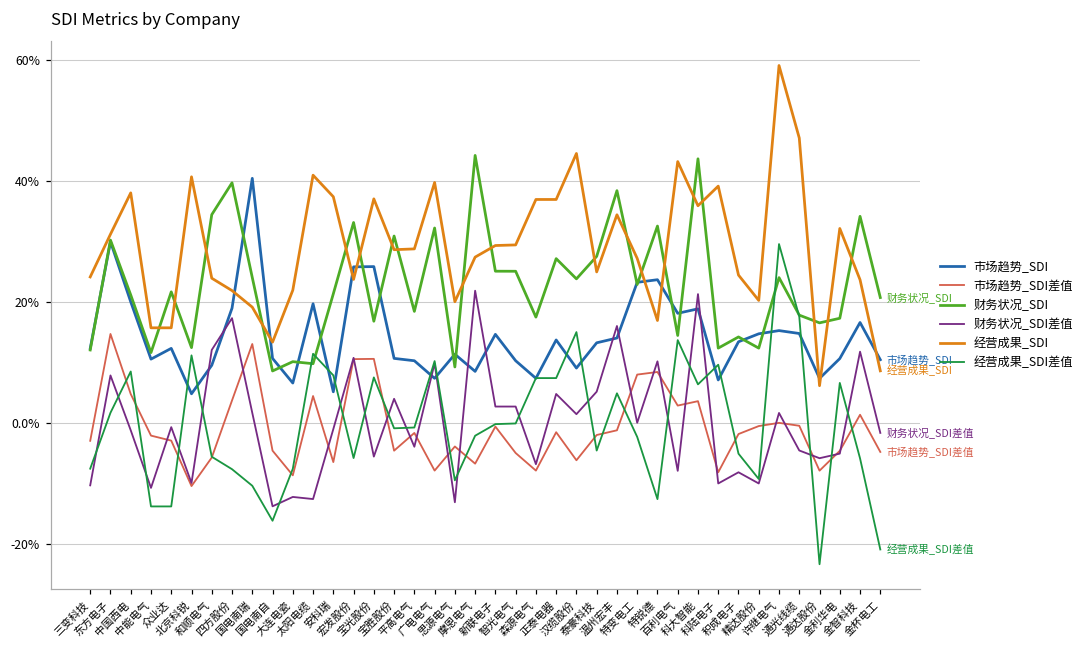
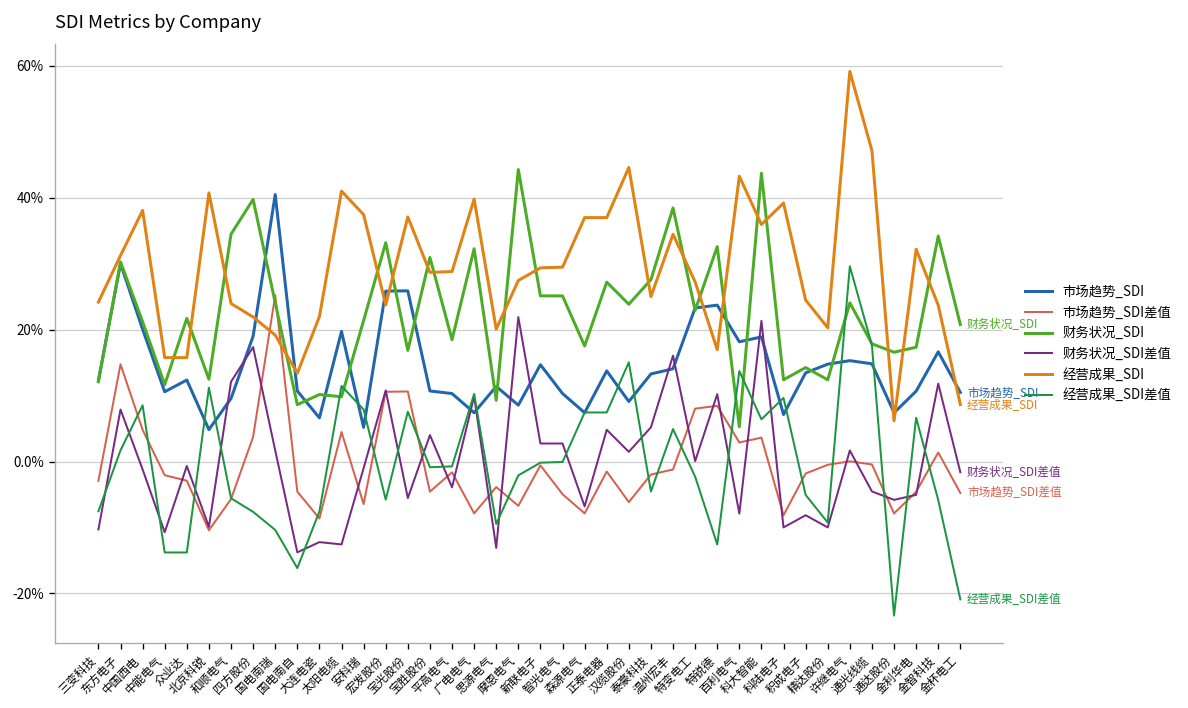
  {
    "市场趋势_SDI差值": {
      "三变科技": "-3%",
      "东方电子": "15%",
      "中国西电": "5%",
      "中能电气": "-2%",
      "众业达": "-3%",
      "北京科锐": "-10%",
      "四方股份": "4%",
-     "国电南瑞": "13%",
+     "国电南瑞": "25%",
      "国电南自": "-5%",
      "大连电瓷": "-9%",
      "太阳电缆": "4%",
      "安科瑞": "-6%",
      "宝光股份": "11%",
      "宝胜股份": "-5%",
      "平高电气": "-2%",
      "广电电气": "-8%",
      "思源电气": "-4%",
      "摩恩电气": "-7%",
      "智光电气": "-5%",
      "森源电气": "-8%",
      "正泰电器": "-2%",
      "汉缆股份": "-6%",
      "泰豪科技": "-2%",
      "温州宏丰": "-1%",
      "特变电工": "8%",
      "特锐德": "8%",
      "百利电气": "3%",
      "科大智能": "4%",
      "科陆电子": "-8%",
      "积成电子": "-2%",
      "精达股份": "-1%",
      "许继电气": "0%",
      "通光线缆": "0%",
      "通达股份": "-8%",
      "金智科技": "1%",
      "金杯电工": "-5%"
    },
    "财务状况_SDI": {
      "中国西电": "21%",
      "中能电气": "12%",
      "众业达": "22%",
      "北京科锐": "12%",
      "和顺电气": "34%",
      "四方股份": "40%",
      "国电南瑞": "24%",
      "国电南自": "9%",
      "大连电瓷": "10%",
      "太阳电缆": "10%",
      "安科瑞": "21%",
      "宏发股份": "33%",
      "宝光股份": "17%",
      "宝胜股份": "31%",
      "平高电气": "18%",
      "广电电气": "32%",
      "思源电气": "9%",
      "摩恩电气": "44%",
      "新联电子": "25%",
      "智光电气": "25%",
      "森源电气": "18%",
      "正泰电器": "27%",
      "汉缆股份": "24%",
      "泰豪科技": "28%",
      "温州宏丰": "38%",
      "特锐德": "33%",
-     "百利电气": "14%",
+     "百利电气": "5%",
      "科大智能": "44%",
      "科陆电子": "12%",
      "积成电子": "14%",
      "精达股份": "12%",
      "许继电气": "24%",
      "通达股份": "17%",
      "金利华电": "17%",
      "金智科技": "34%",
      "金杯电工": "21%"
    }
  }
